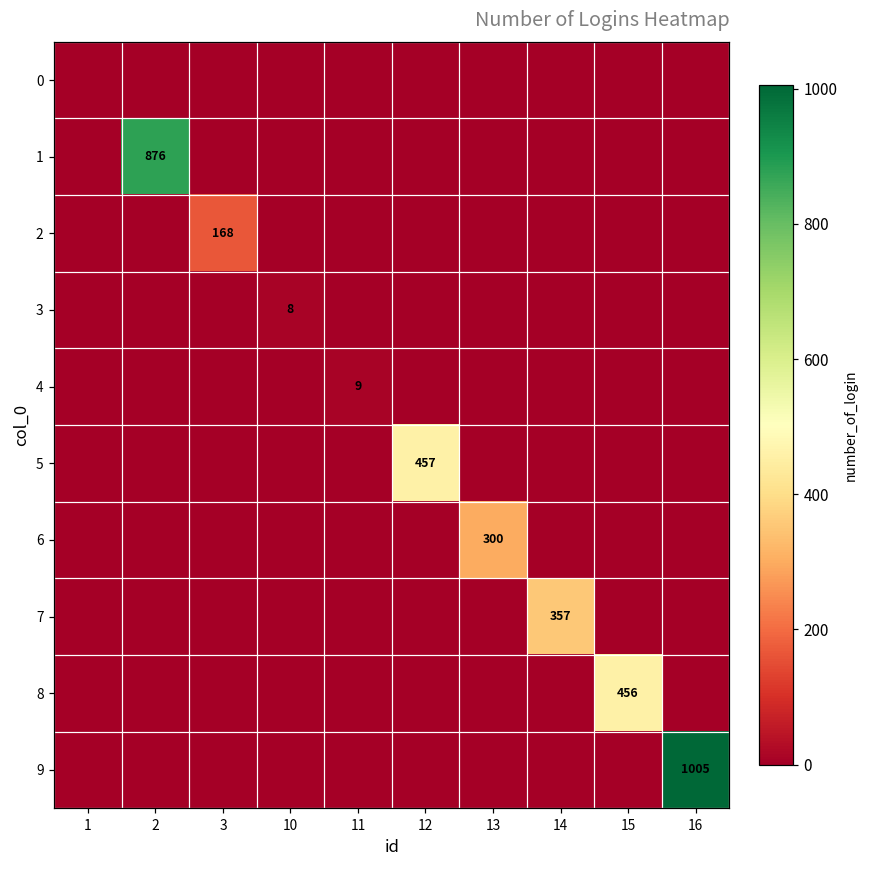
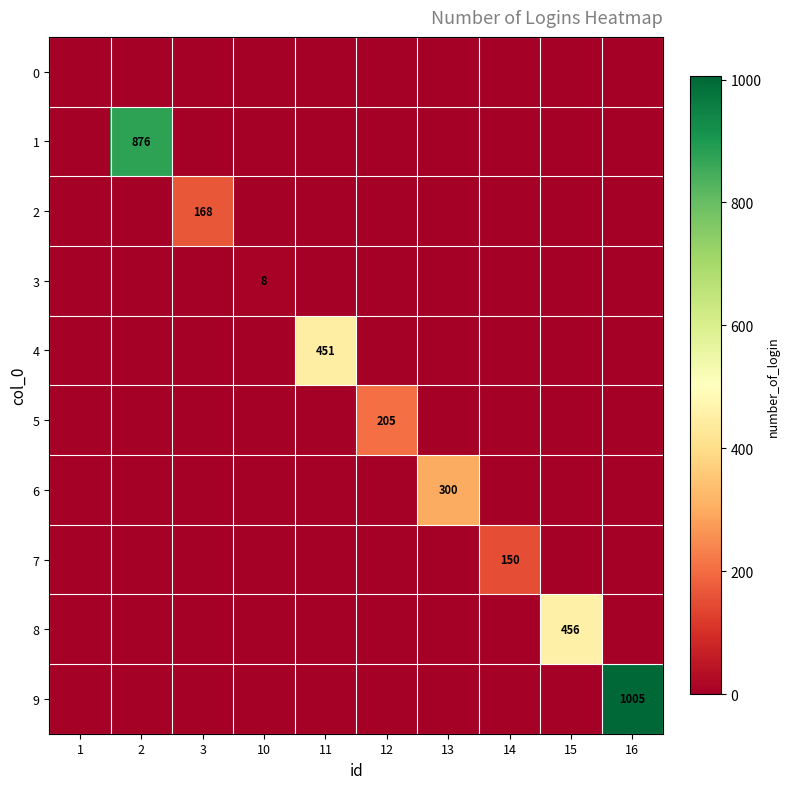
  {
    "1": {
      "2": 876
    },
    "2": {
      "3": 168
    },
    "3": {
      "10": 8
    },
    "4": {
-     "11": 9
+     "11": 451
    },
    "5": {
-     "12": 457
+     "12": 205
    },
    "6": {
      "13": 300
    },
    "7": {
-     "14": 357
+     "14": 150
    },
    "8": {
      "15": 456
    },
    "9": {
      "16": 1005
    }
  }
